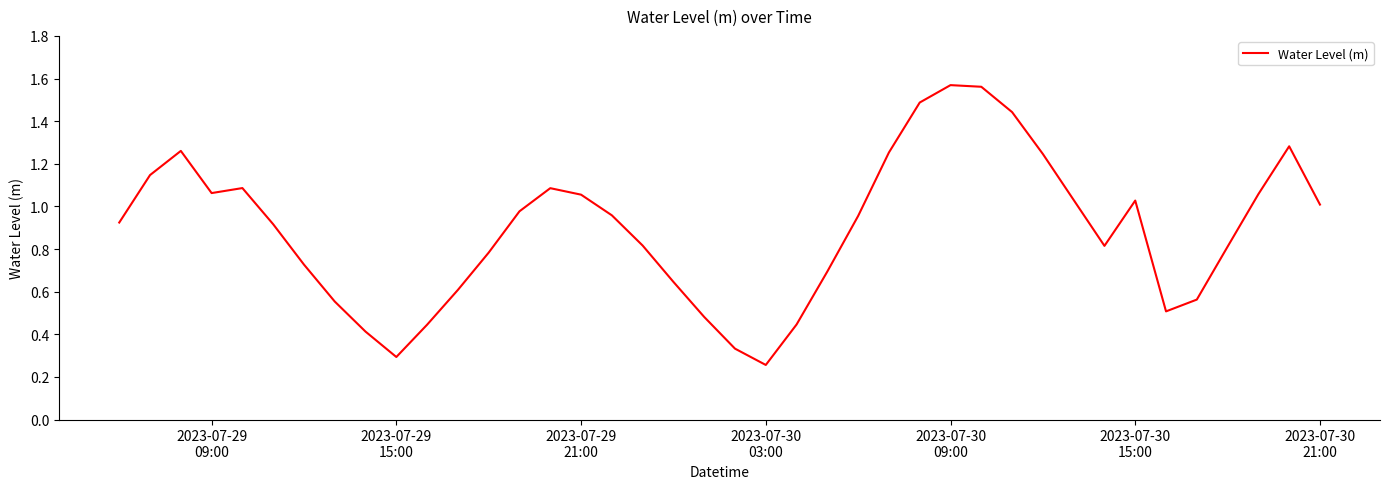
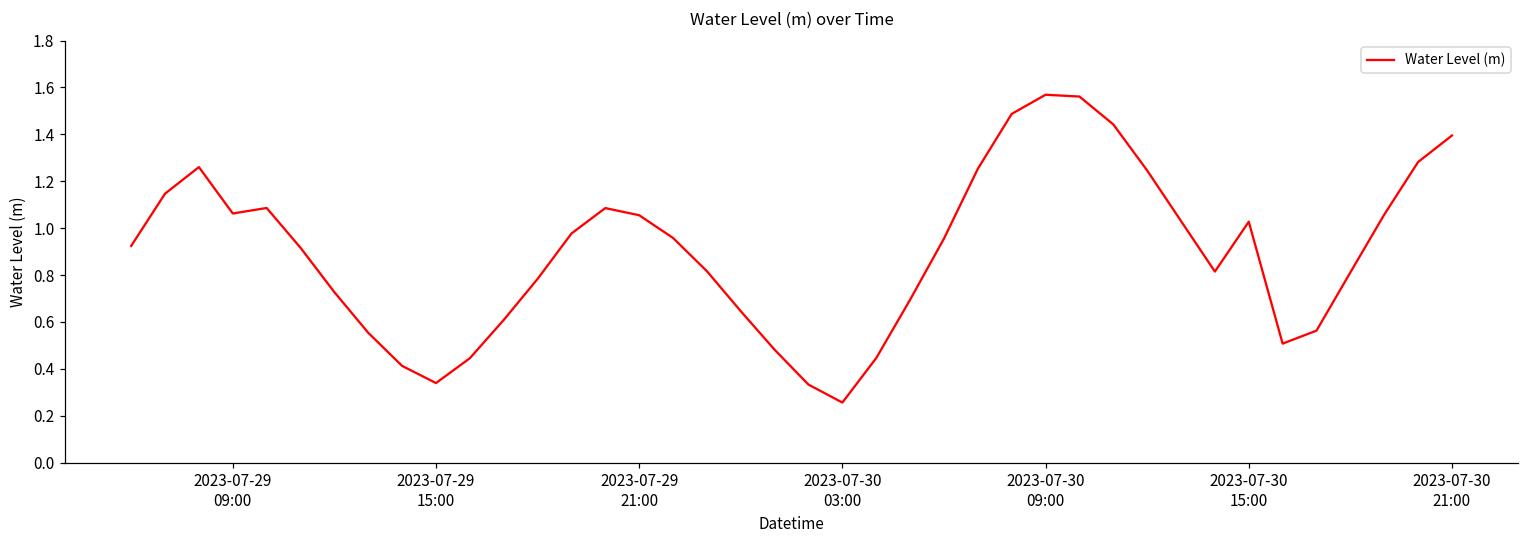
  {
    "2023-07-29 09:00": 1.06,
-   "2023-07-29 15:00": 0.29,
+   "2023-07-29 15:00": 0.34,
    "2023-07-29 21:00": 1.06,
    "2023-07-30 03:00": 0.26,
    "2023-07-30 09:00": 1.57,
    "2023-07-30 15:00": 1.03,
-   "2023-07-30 21:00": 1.01
+   "2023-07-30 21:00": 1.40
  }
